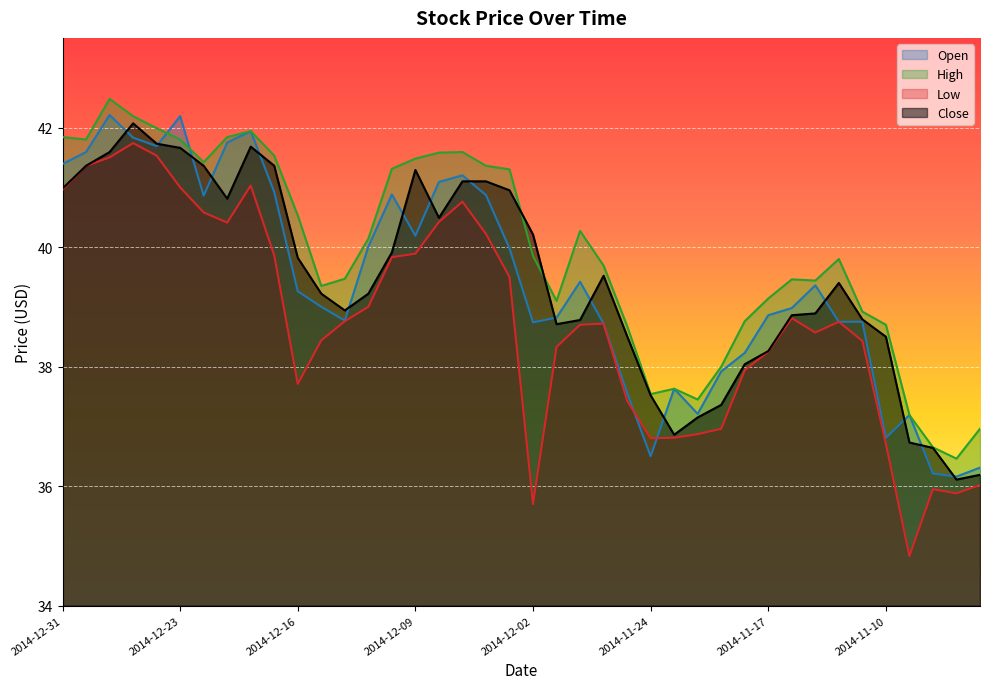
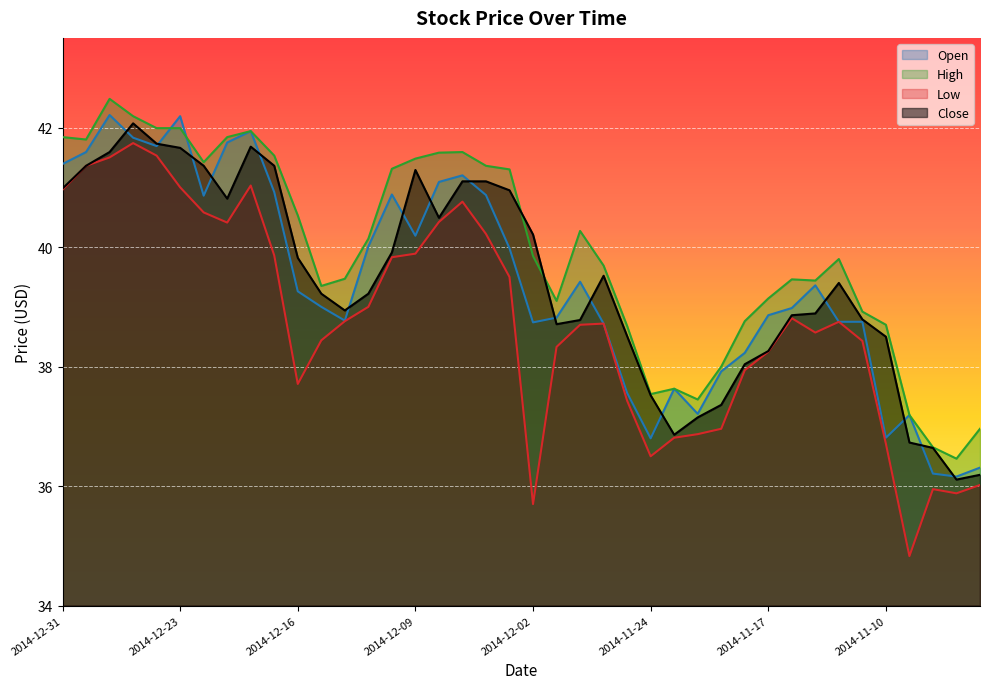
  {
    "Open": {
      "2014-12-31": 41.4,
      "2014-12-23": 42.2,
      "2014-12-16": 39.3,
      "2014-12-09": 40.2,
      "2014-12-02": 38.7,
-     "2014-11-24": 36.5,
+     "2014-11-24": 36.8,
      "2014-11-17": 38.9,
      "2014-11-10": 36.8
    },
    "High": {
      "2014-12-31": 41.8,
-     "2014-12-23": 41.8,
+     "2014-12-23": 42.0,
      "2014-12-16": 40.5,
      "2014-12-09": 41.5,
      "2014-12-02": 39.9,
      "2014-11-17": 39.1,
      "2014-11-10": 38.7
    },
    "Low": {
      "2014-12-23": 41.0,
      "2014-12-16": 37.7,
      "2014-12-09": 39.9,
      "2014-12-02": 35.7,
-     "2014-11-24": 36.8,
+     "2014-11-24": 36.5,
      "2014-11-10": 36.7
    },
    "Close": {
      "2014-12-23": 41.7,
      "2014-12-16": 39.8,
      "2014-12-09": 41.3,
      "2014-12-02": 40.2,
      "2014-11-10": 38.5
    }
  }
